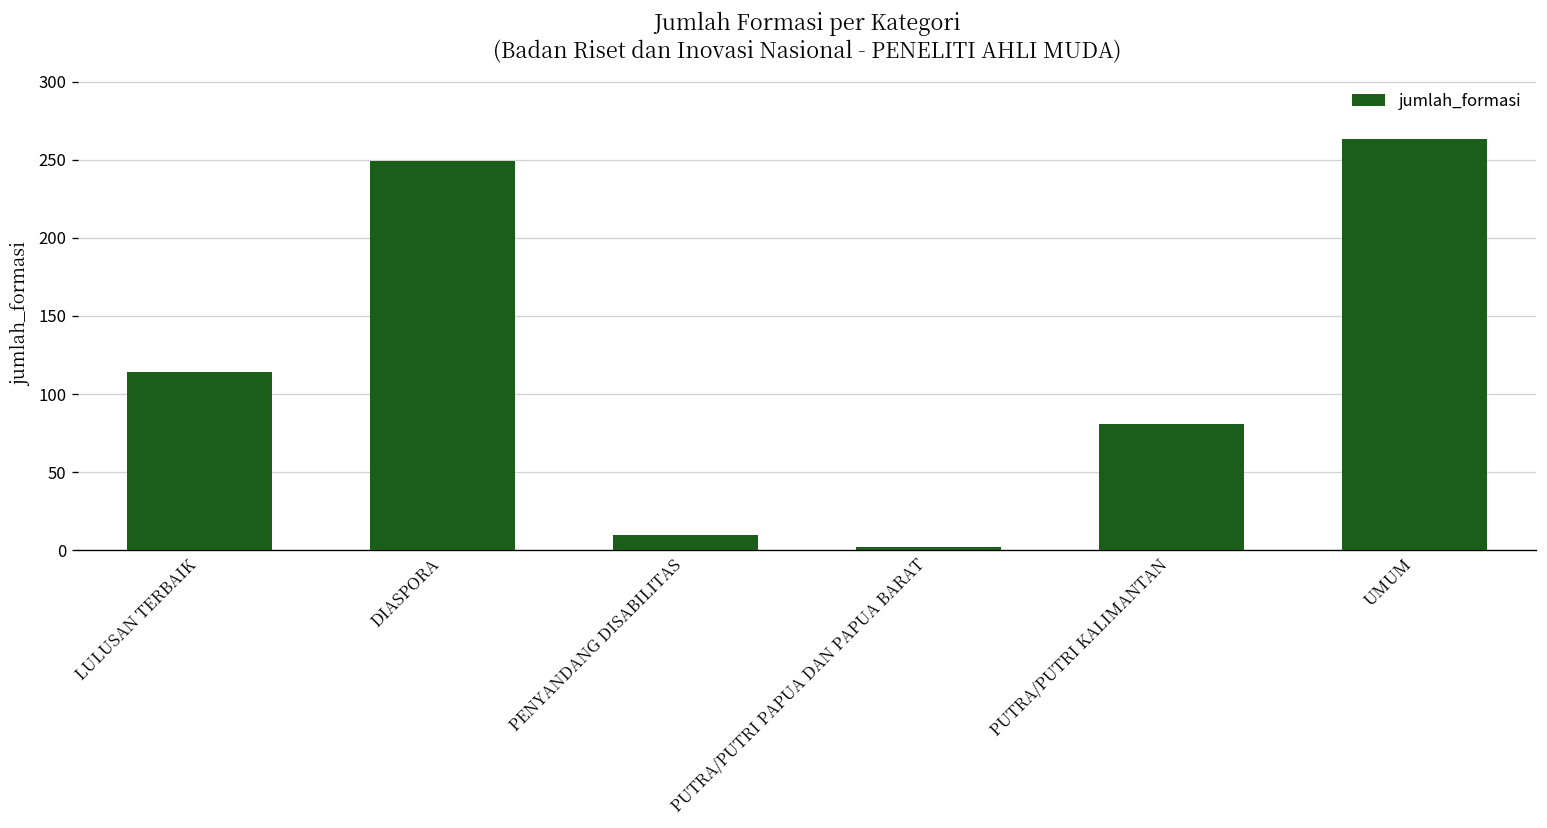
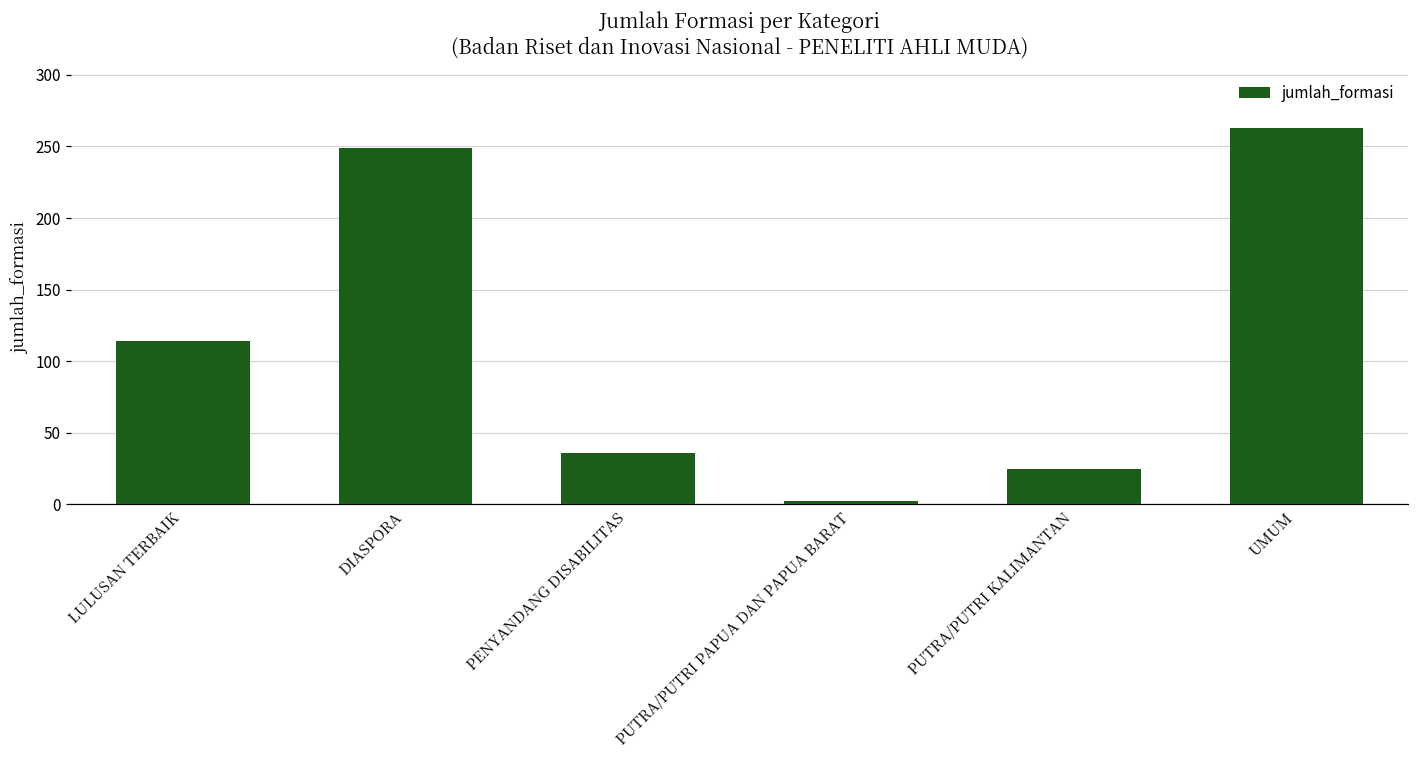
  {
    "LULUSAN TERBAIK": 114,
    "DIASPORA": 249,
-   "PENYANDANG DISABILITAS": 10,
+   "PENYANDANG DISABILITAS": 36,
    "PUTRA/PUTRI PAPUA DAN PAPUA BARAT": 2,
-   "PUTRA/PUTRI KALIMANTAN": 81,
+   "PUTRA/PUTRI KALIMANTAN": 25,
    "UMUM": 263
  }
